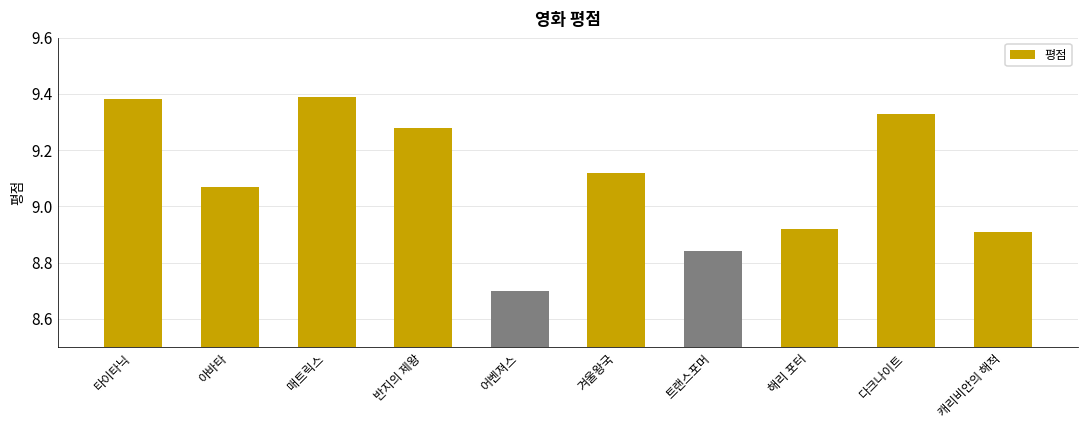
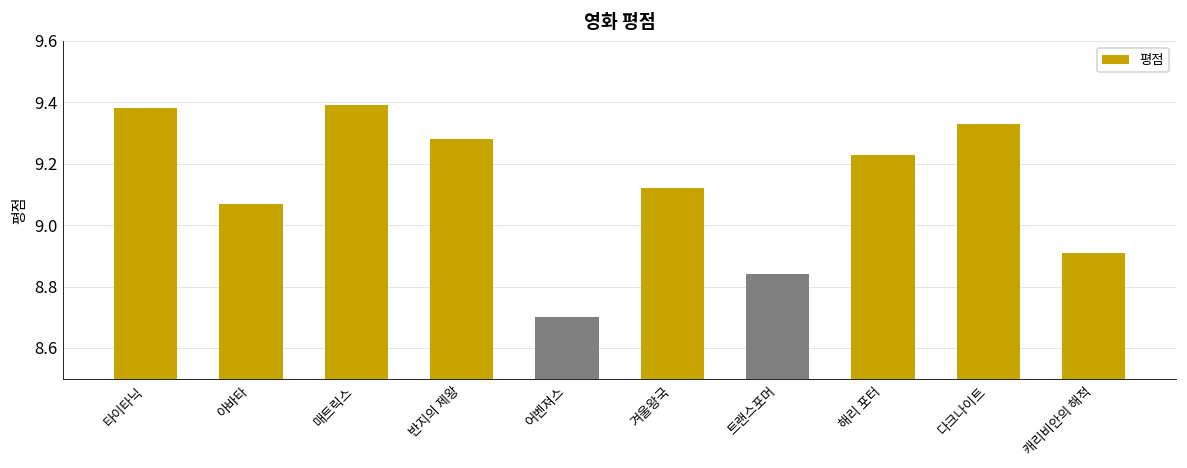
  {
    "타이타닉": 9.38,
    "아바타": 9.07,
    "매트릭스": 9.39,
    "반지의 제왕": 9.28,
    "어벤져스": 8.70,
    "겨울왕국": 9.12,
    "트랜스포머": 8.84,
-   "해리 포터": 8.92,
+   "해리 포터": 9.23,
    "다크나이트": 9.33,
    "캐리비안의 해적": 8.91
  }
